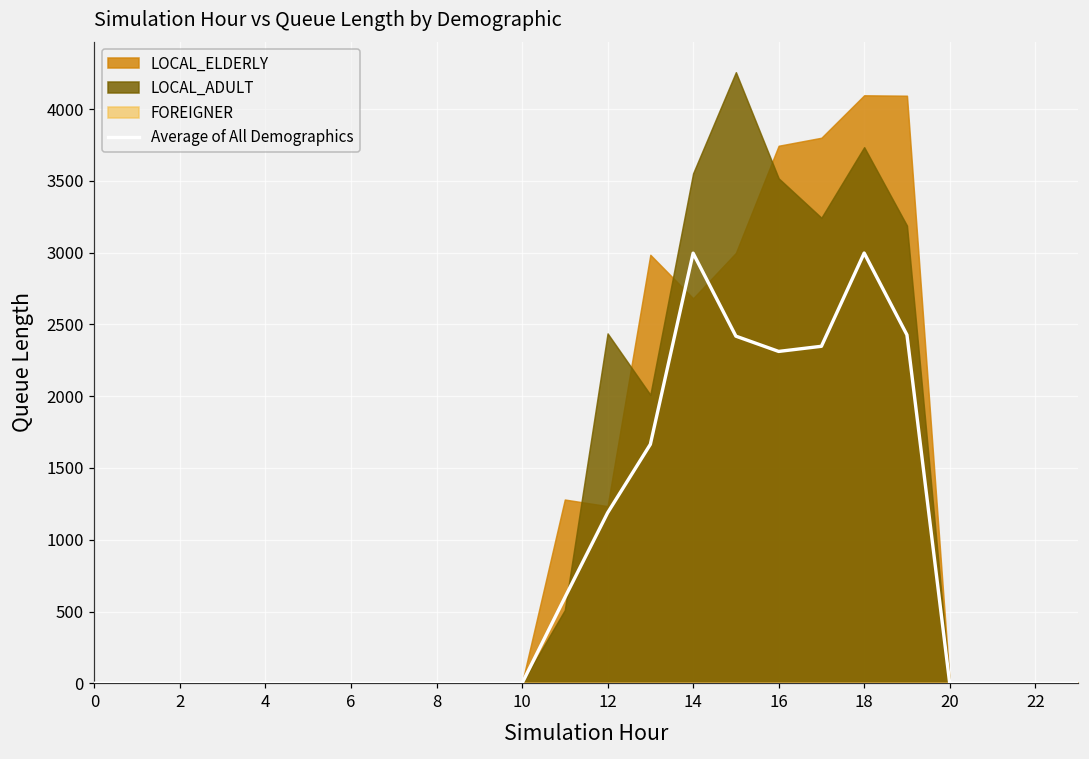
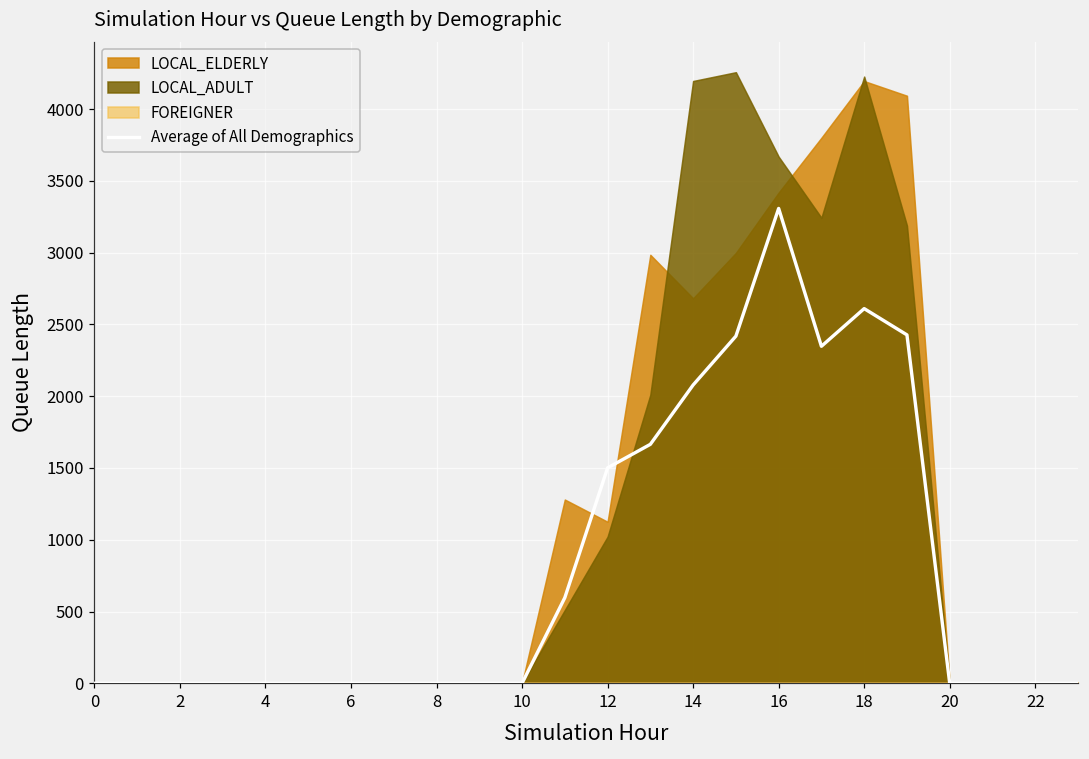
  {
    "Average of All Demographics": {
-     "12": 1190,
-     "14": 3000,
-     "16": 2310,
-     "18": 3000
+     "12": 1500,
+     "14": 2080,
+     "16": 3310,
+     "18": 2610
    },
    "LOCAL_ELDERLY": {
-     "12": 1230,
+     "12": 1130,
      "14": 2680,
-     "16": 3740,
-     "18": 4100
+     "16": 3420,
+     "18": 4200
    },
    "LOCAL_ADULT": {
-     "12": 2440,
-     "14": 3550,
-     "16": 3520,
-     "18": 3740
+     "12": 1020,
+     "14": 4200,
+     "16": 3670,
+     "18": 4230
    },
    "FOREIGNER": {
      "12": 0,
      "14": 0,
      "16": 0,
      "18": 0
    }
  }
